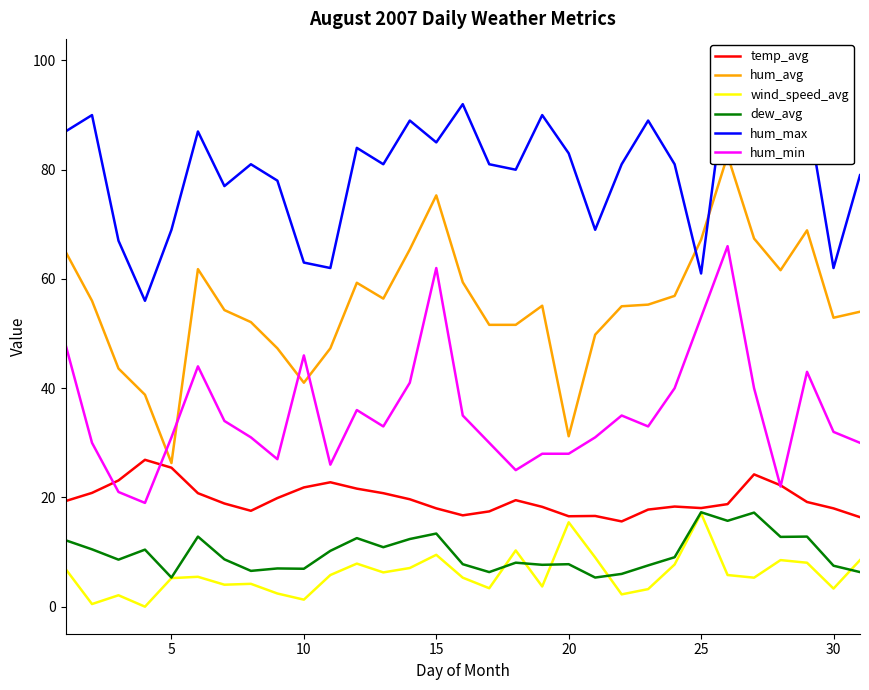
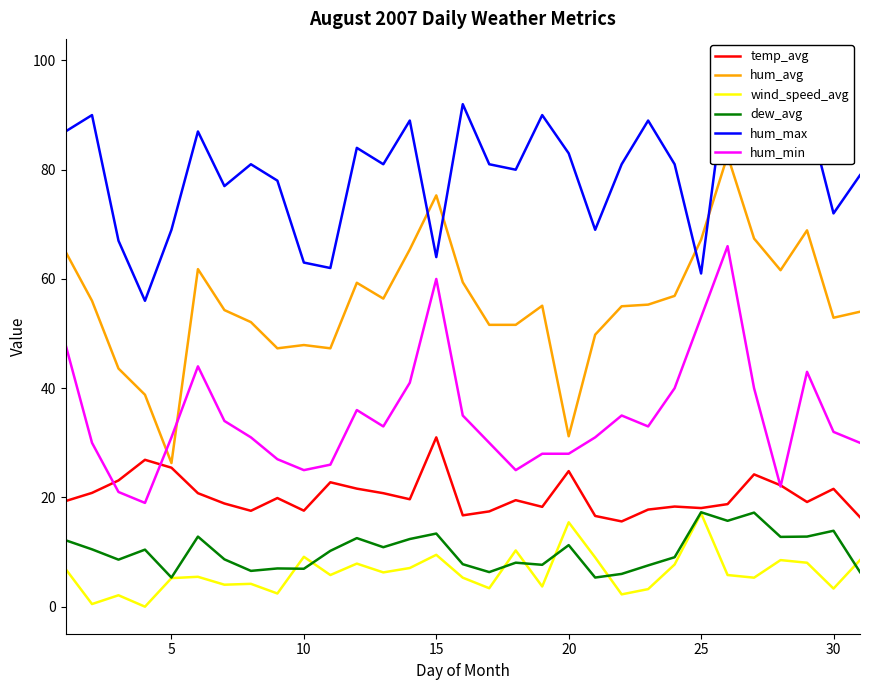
  {
    "temp_avg": {
      "5": 25,
-     "10": 22,
-     "15": 18,
-     "20": 17,
+     "10": 18,
+     "15": 31,
+     "20": 25,
      "25": 18,
-     "30": 18
+     "30": 22
    },
    "hum_avg": {
      "5": 26,
-     "10": 41,
+     "10": 48,
      "15": 75,
      "20": 31,
      "25": 67,
      "30": 53
    },
    "wind_speed_avg": {
-     "10": 1,
+     "10": 9,
      "15": 9,
      "20": 15,
      "30": 3
    },
    "dew_avg": {
      "10": 7,
      "15": 13,
-     "20": 8,
-     "30": 8
+     "20": 11,
+     "30": 14
    },
    "hum_max": {
      "5": 69,
      "10": 63,
-     "15": 85,
+     "15": 64,
      "20": 83,
      "25": 61,
-     "30": 62
+     "30": 72
    },
    "hum_min": {
      "5": 31,
-     "10": 46,
-     "15": 62,
+     "10": 25,
+     "15": 60,
      "20": 28,
      "25": 53,
      "30": 32
    }
  }
